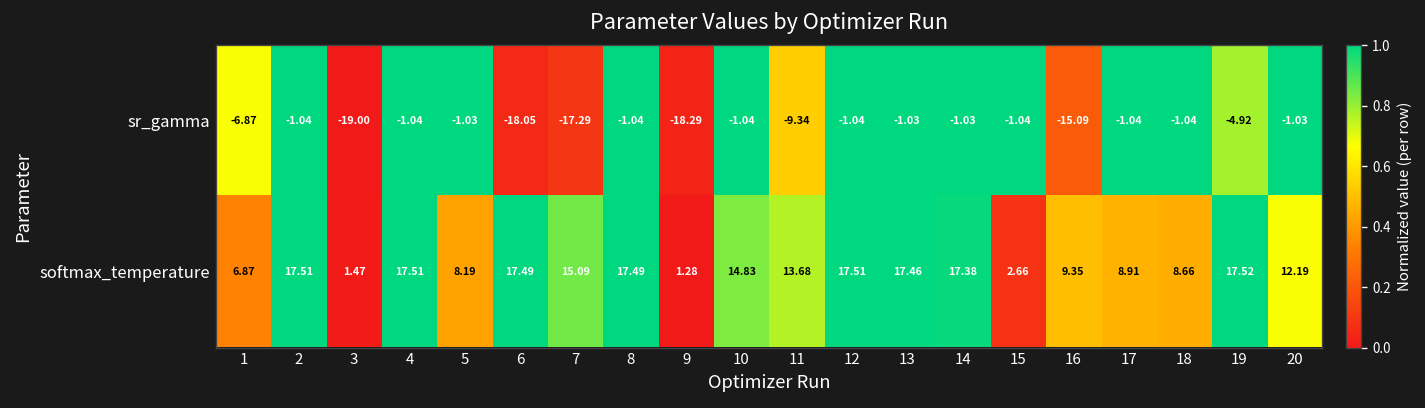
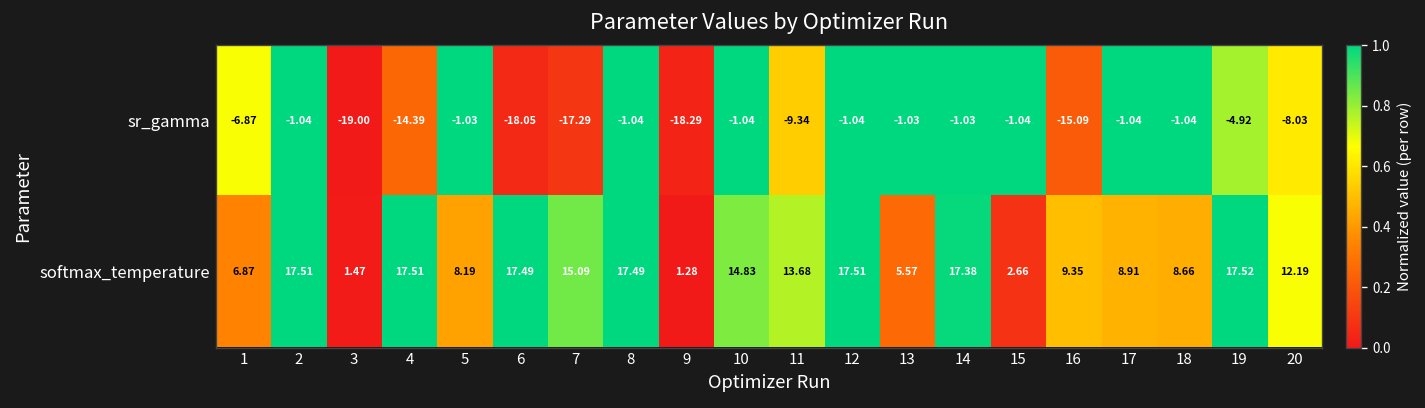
  {
    "sr_gamma": {
      "1": -6.87,
      "2": -1.04,
      "3": -19.00,
-     "4": -1.04,
+     "4": -14.39,
      "5": -1.03,
      "6": -18.05,
      "7": -17.29,
      "8": -1.04,
      "9": -18.29,
      "10": -1.04,
      "11": -9.34,
      "12": -1.04,
      "13": -1.03,
      "14": -1.03,
      "15": -1.04,
      "16": -15.09,
      "17": -1.04,
      "18": -1.04,
      "19": -4.92,
-     "20": -1.03
+     "20": -8.03
    },
    "softmax_temperature": {
      "1": 6.87,
      "2": 17.51,
      "3": 1.47,
      "4": 17.51,
      "5": 8.19,
      "6": 17.49,
      "7": 15.09,
      "8": 17.49,
      "9": 1.28,
      "10": 14.83,
      "11": 13.68,
      "12": 17.51,
-     "13": 17.46,
+     "13": 5.57,
      "14": 17.38,
      "15": 2.66,
      "16": 9.35,
      "17": 8.91,
      "18": 8.66,
      "19": 17.52,
      "20": 12.19
    }
  }
